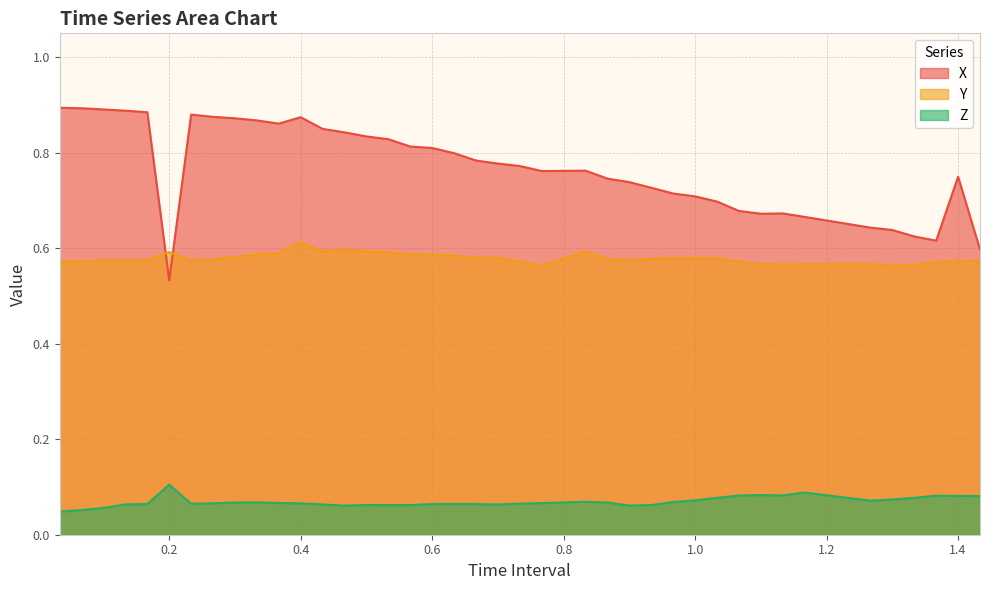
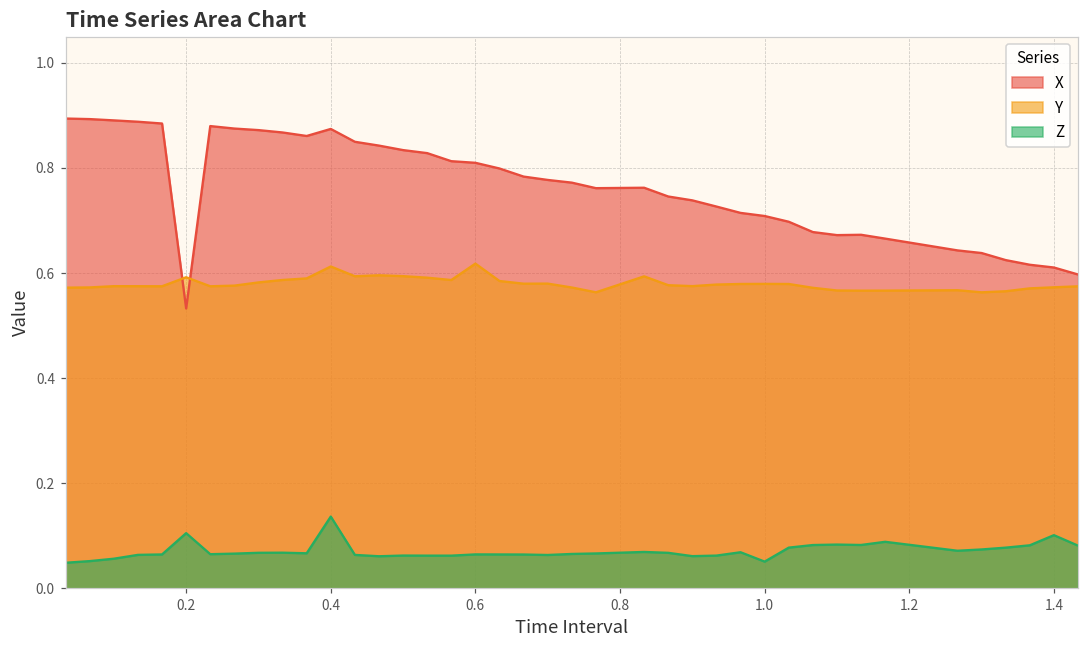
  {
    "X": {
      "0.2": 0.53,
      "0.4": 0.87,
      "0.6": 0.81,
      "1.0": 0.71,
-     "1.4": 0.75
+     "1.4": 0.61
    },
    "Y": {
      "0.2": 0.59,
      "0.4": 0.61,
-     "0.6": 0.59,
+     "0.6": 0.62,
      "1.0": 0.58,
      "1.4": 0.57
    },
    "Z": {
      "0.2": 0.10,
-     "0.4": 0.07,
+     "0.4": 0.14,
      "0.6": 0.06,
-     "1.0": 0.07,
-     "1.4": 0.08
+     "1.0": 0.05,
+     "1.4": 0.10
    }
  }
